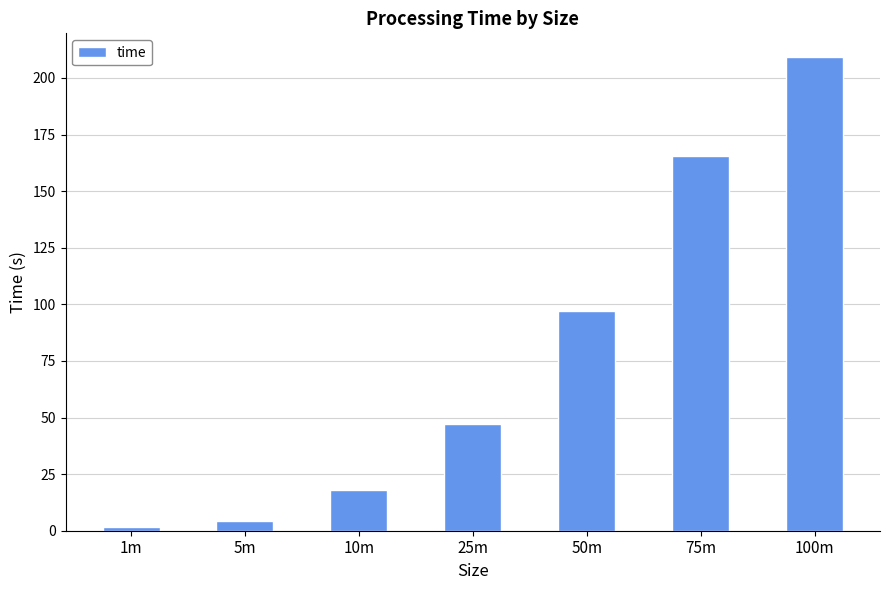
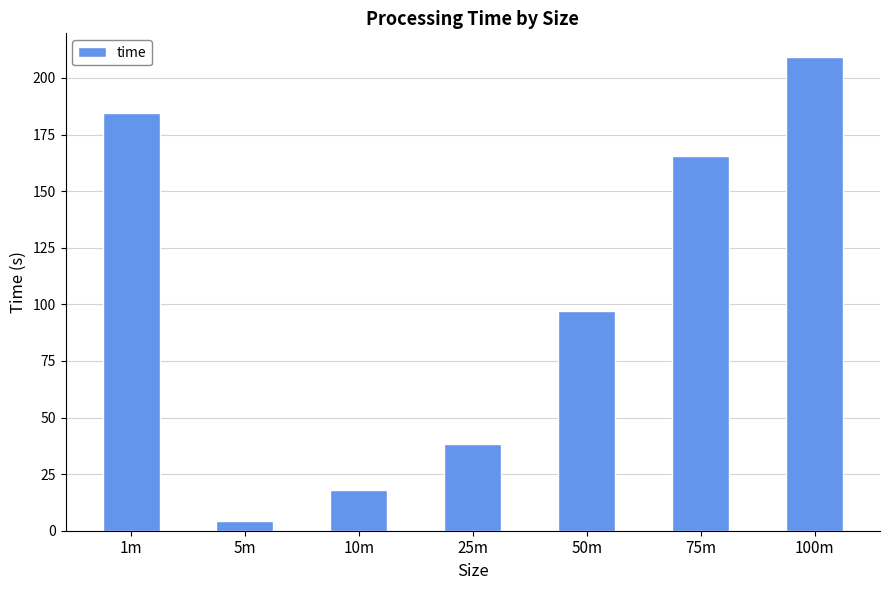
  {
-   "1m": 2,
+   "1m": 185,
    "5m": 4,
    "10m": 18,
-   "25m": 47,
+   "25m": 38,
    "50m": 97,
    "75m": 165,
    "100m": 209
  }
